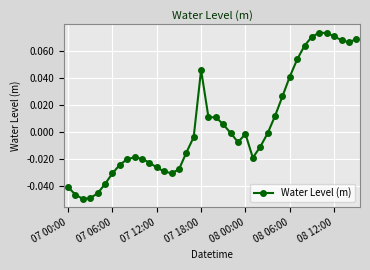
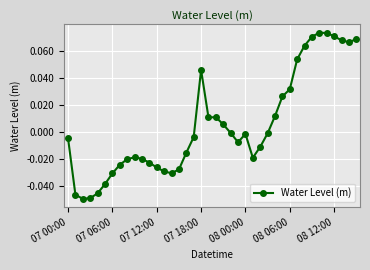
  {
-   "07 00:00": -0.041,
+   "07 00:00": -0.005,
    "07 06:00": -0.031,
    "07 12:00": -0.026,
    "07 18:00": 0.046,
    "08 00:00": -0.002,
-   "08 06:00": 0.041,
+   "08 06:00": 0.031,
    "08 12:00": 0.071
  }
